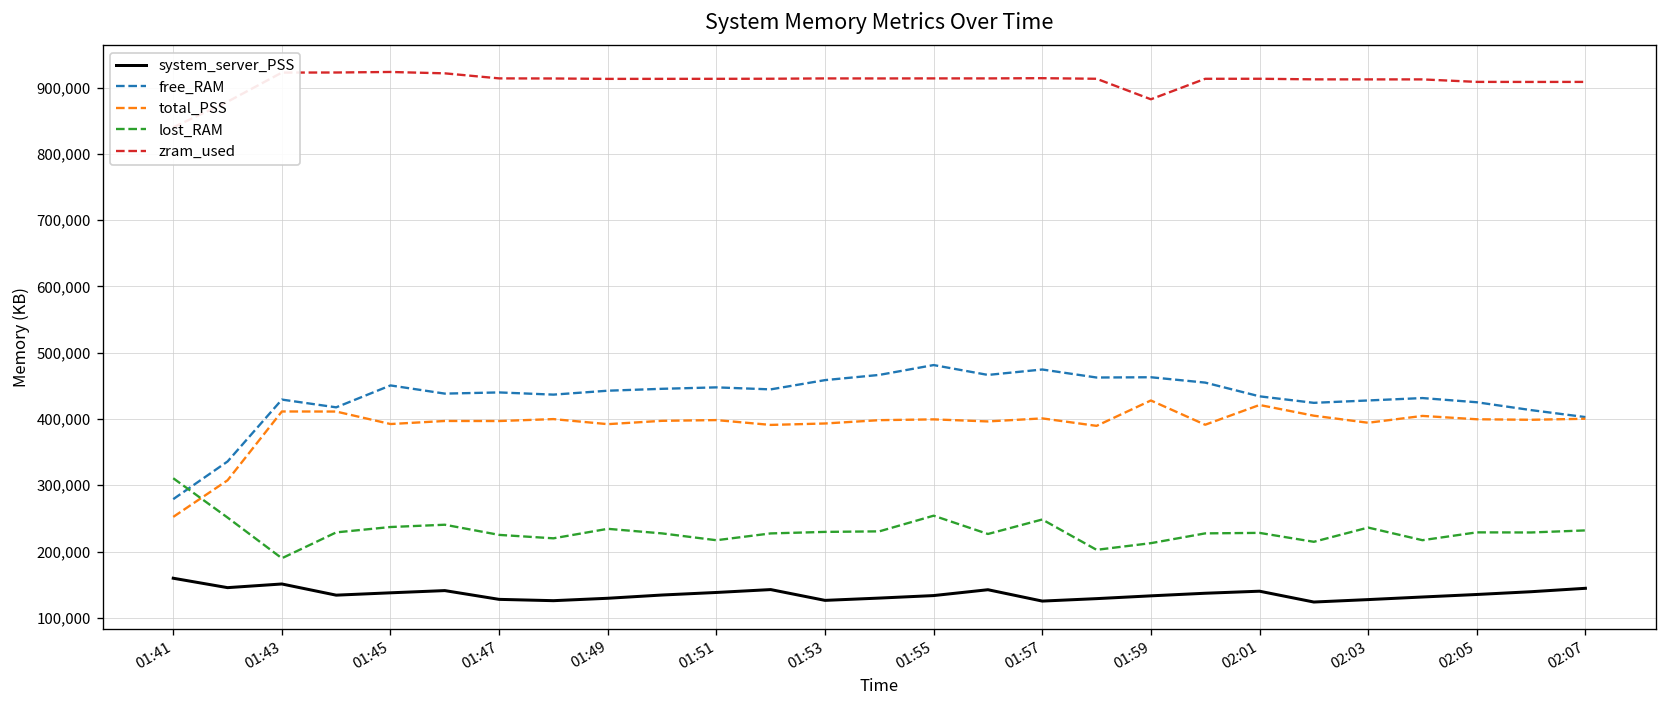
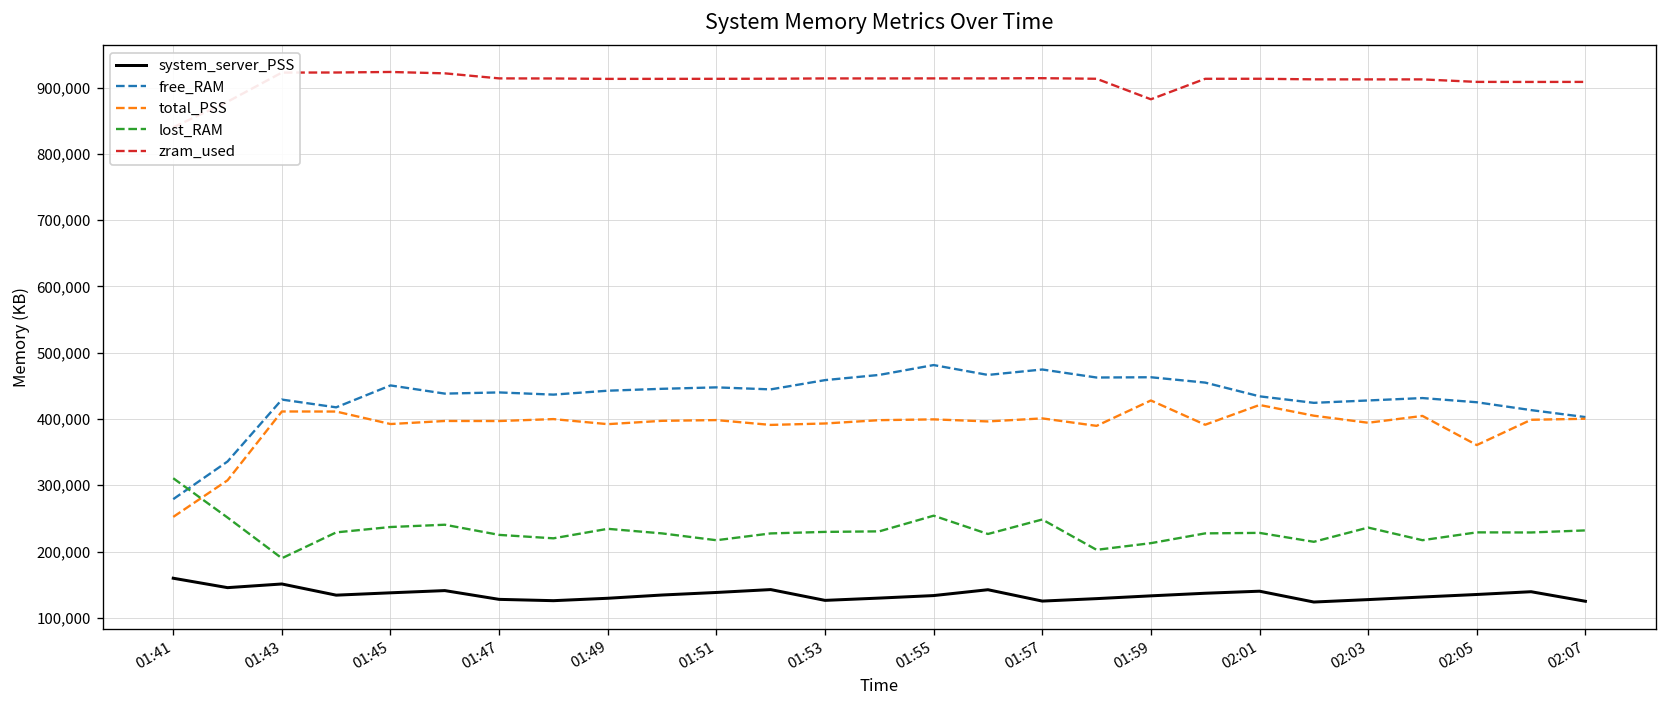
  {
    "system_server_PSS": {
      "01:41": "160,000",
      "01:43": "150,000",
      "01:45": "140,000",
      "01:47": "130,000",
      "01:49": "130,000",
      "01:51": "140,000",
      "01:53": "130,000",
      "01:55": "130,000",
      "01:57": "130,000",
      "01:59": "130,000",
      "02:01": "140,000",
      "02:03": "130,000",
      "02:05": "140,000",
-     "02:07": "140,000"
+     "02:07": "130,000"
    },
    "free_RAM": {
      "01:41": "280,000",
      "01:43": "430,000",
      "01:45": "450,000",
      "01:47": "440,000",
      "01:49": "440,000",
      "01:51": "450,000",
      "01:53": "460,000",
      "01:55": "480,000",
      "01:57": "470,000",
      "01:59": "460,000",
      "02:01": "430,000",
      "02:03": "430,000",
      "02:05": "430,000"
    },
    "total_PSS": {
      "01:41": "250,000",
      "01:43": "410,000",
      "01:45": "390,000",
      "01:47": "400,000",
      "01:49": "390,000",
      "01:51": "400,000",
      "01:53": "390,000",
      "01:55": "400,000",
      "01:57": "400,000",
      "01:59": "430,000",
      "02:01": "420,000",
      "02:03": "390,000",
-     "02:05": "400,000"
+     "02:05": "360,000"
    },
    "lost_RAM": {
      "01:41": "310,000",
      "01:43": "190,000",
      "01:45": "240,000",
      "01:47": "230,000",
      "01:49": "230,000",
      "01:51": "220,000",
      "01:53": "230,000",
      "01:55": "250,000",
      "01:57": "250,000",
      "01:59": "210,000",
      "02:01": "230,000",
      "02:03": "240,000",
      "02:05": "230,000",
      "02:07": "230,000"
    },
    "zram_used": {
      "01:45": "920,000",
      "01:47": "910,000",
      "01:49": "910,000",
      "01:51": "910,000",
      "01:53": "910,000",
      "01:55": "910,000",
      "01:57": "910,000",
      "01:59": "880,000",
      "02:01": "910,000",
      "02:03": "910,000",
      "02:05": "910,000",
      "02:07": "910,000"
    }
  }
